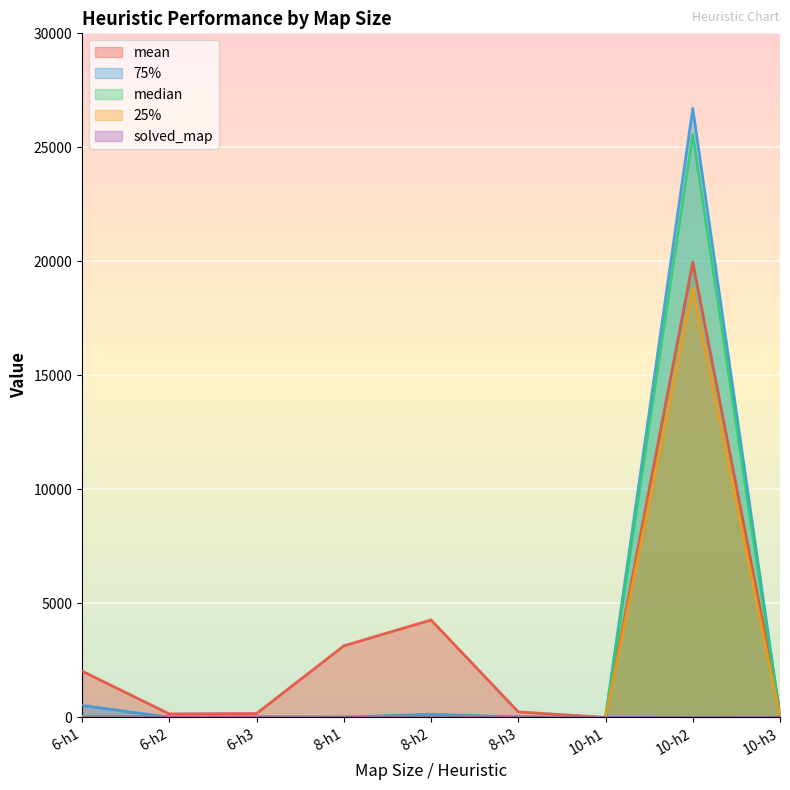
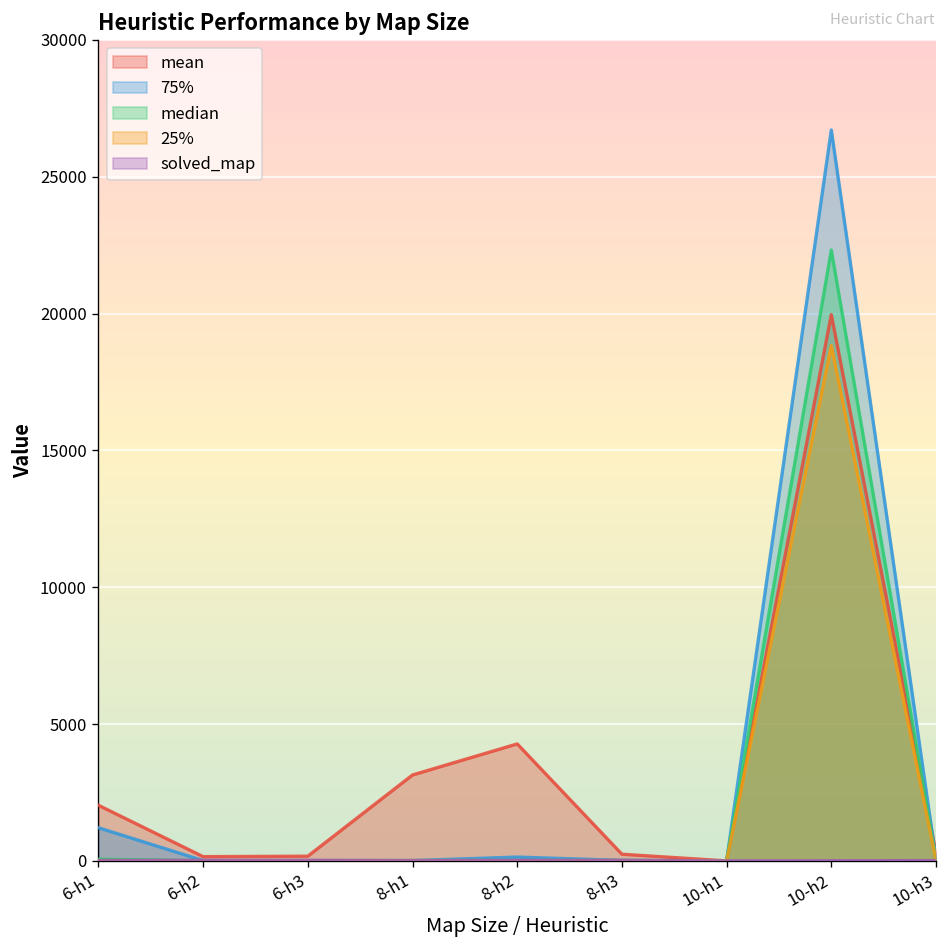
  {
    "75%": {
-     "6-h1": 500,
+     "6-h1": 1200,
      "8-h2": 100,
      "10-h2": 26700
    },
    "median": {
-     "10-h2": 25600
+     "10-h2": 22300
    },
    "solved_map": {
      "10-h2": 0
    }
  }
